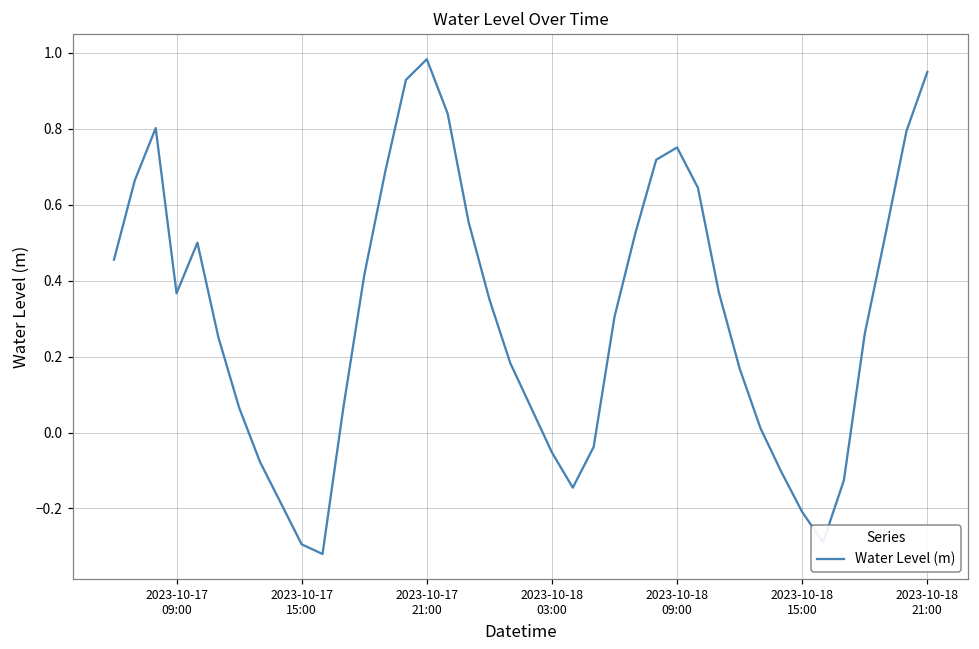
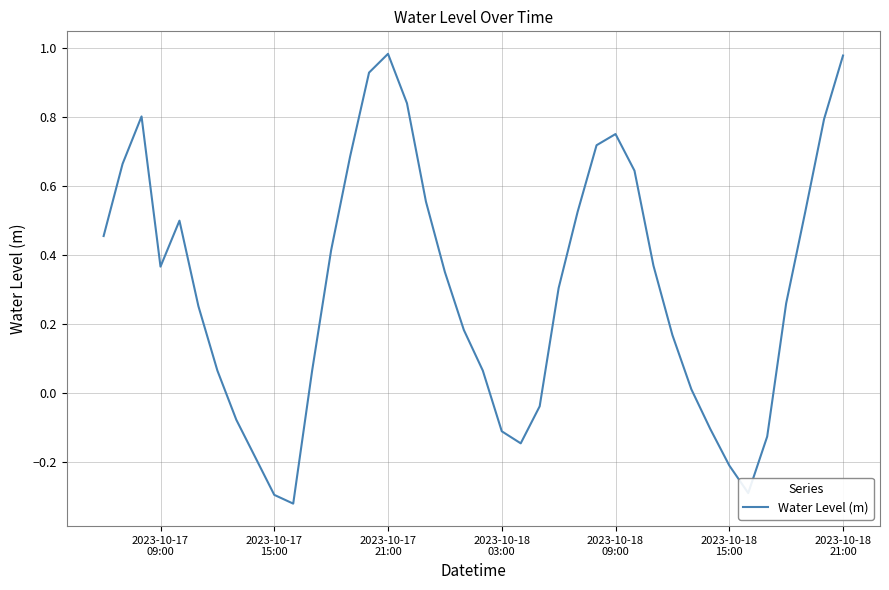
  {
    "2023-10-17 09:00": 0.37,
    "2023-10-17 15:00": -0.29,
    "2023-10-17 21:00": 0.98,
-   "2023-10-18 03:00": -0.05,
+   "2023-10-18 03:00": -0.11,
    "2023-10-18 09:00": 0.75,
    "2023-10-18 15:00": -0.21,
-   "2023-10-18 21:00": 0.95
+   "2023-10-18 21:00": 0.98
  }
